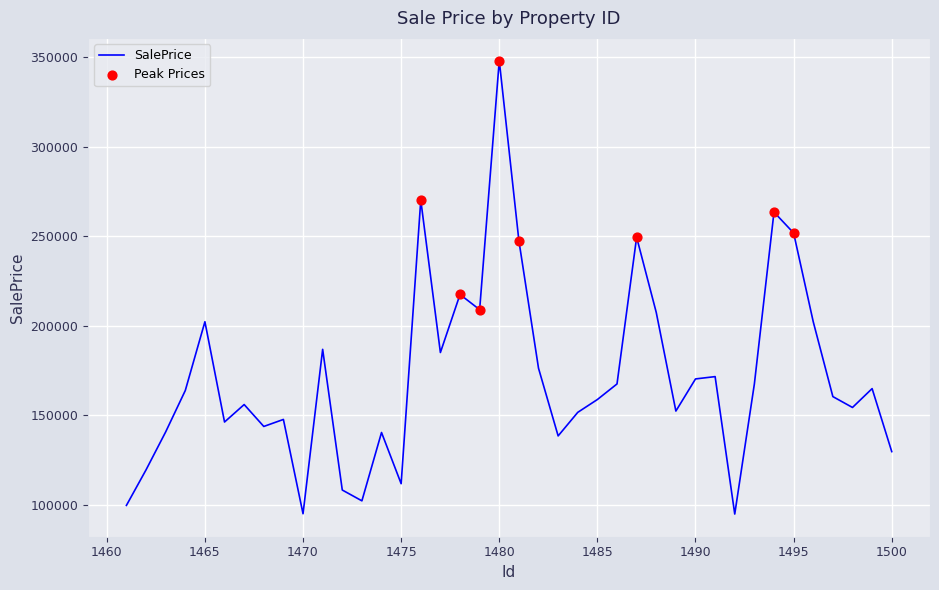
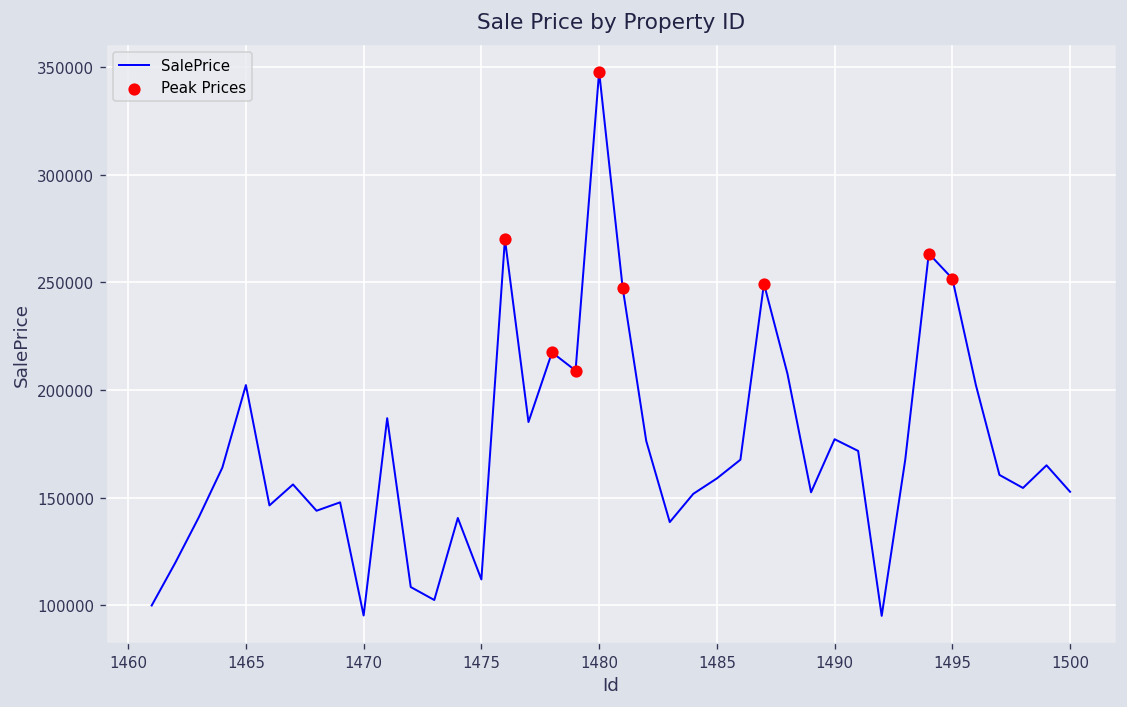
  {
    "SalePrice": {
      "1465": 202000,
      "1470": 95000,
      "1475": 112000,
      "1485": 159000,
-     "1490": 170000,
-     "1500": 130000
+     "1490": 177000,
+     "1500": 153000
    }
  }
